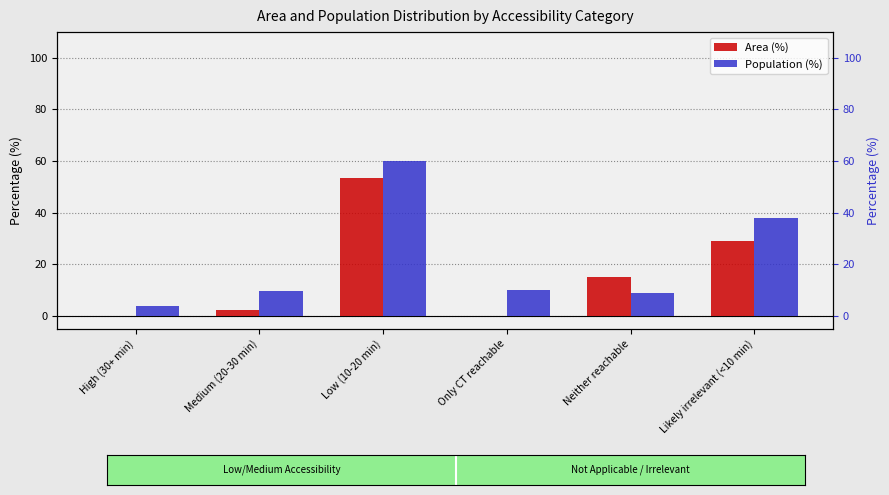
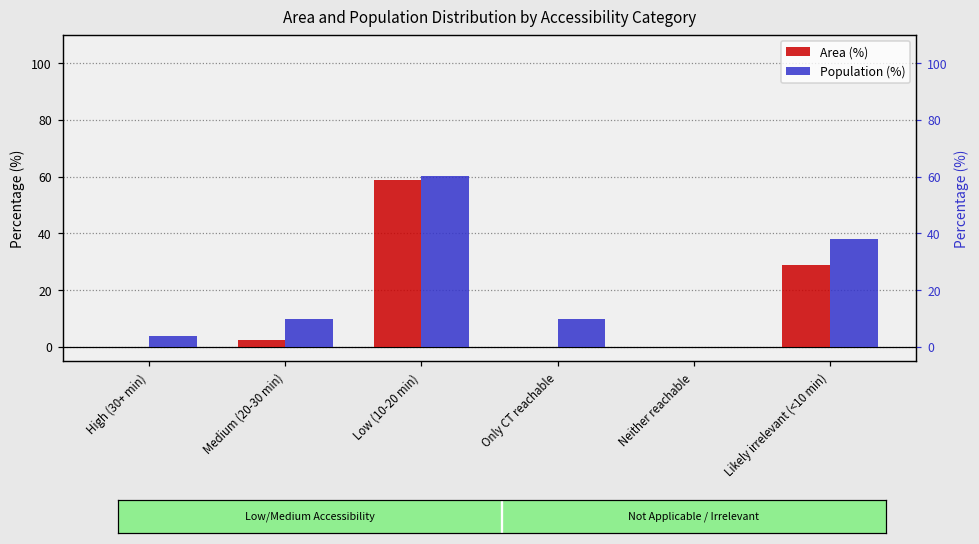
  {
    "Area (%)": {
      "High (30+ min)": 0,
      "Medium (20-30 min)": 2,
-     "Low (10-20 min)": 54,
+     "Low (10-20 min)": 59,
      "Only CT reachable": 0,
-     "Neither reachable": 15,
+     "Neither reachable": 0,
      "Likely irrelevant (<10 min)": 29
    },
    "Population (%)": {
      "High (30+ min)": 4,
      "Medium (20-30 min)": 10,
      "Low (10-20 min)": 60,
      "Only CT reachable": 10,
-     "Neither reachable": 9,
+     "Neither reachable": 0,
      "Likely irrelevant (<10 min)": 38
    }
  }
